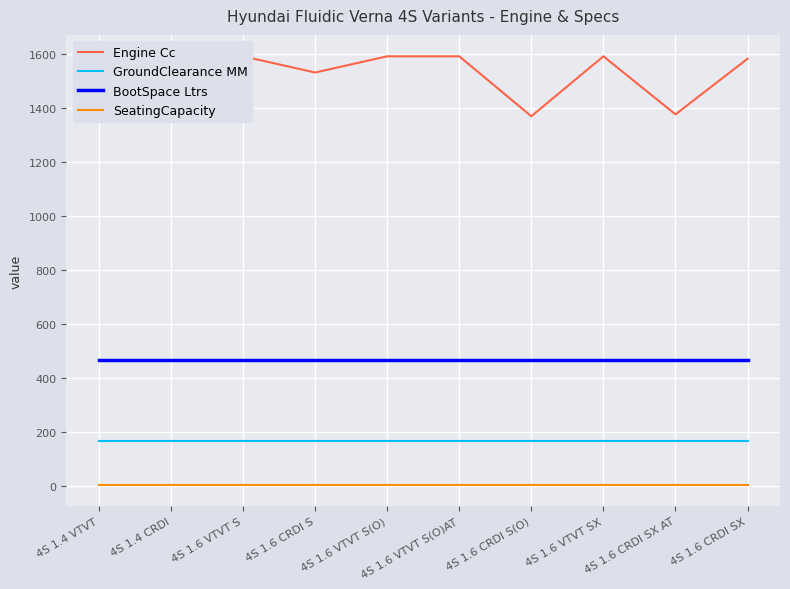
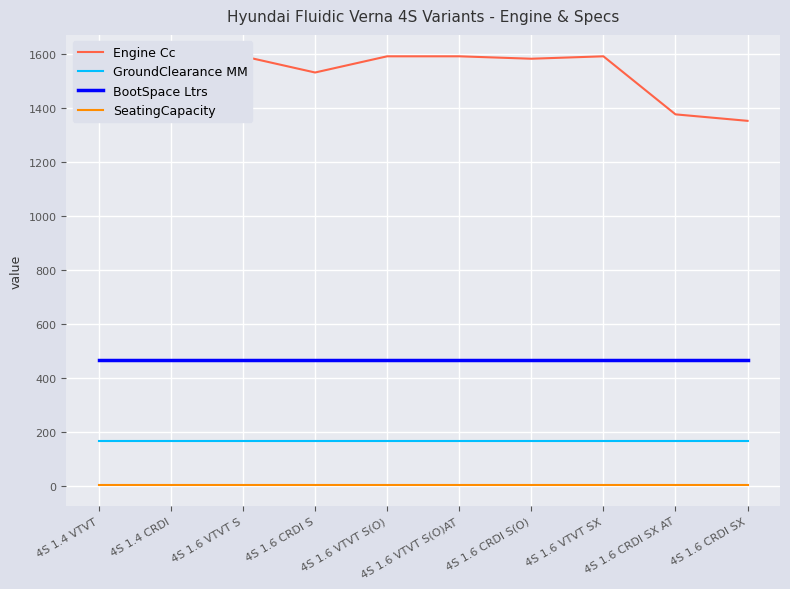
  {
    "Engine Cc": {
      "4S 1.6 CRDI S": 1530,
      "4S 1.6 VTVT S(O)": 1590,
      "4S 1.6 VTVT S(O)AT": 1590,
-     "4S 1.6 CRDI S(O)": 1370,
+     "4S 1.6 CRDI S(O)": 1580,
      "4S 1.6 VTVT SX": 1590,
      "4S 1.6 CRDI SX AT": 1380,
-     "4S 1.6 CRDI SX": 1580
+     "4S 1.6 CRDI SX": 1350
    },
    "GroundClearance MM": {
      "4S 1.4 VTVT": 170,
      "4S 1.4 CRDI": 170,
      "4S 1.6 VTVT S": 170,
      "4S 1.6 CRDI S": 170,
      "4S 1.6 VTVT S(O)": 170,
      "4S 1.6 VTVT S(O)AT": 170,
      "4S 1.6 CRDI S(O)": 170,
      "4S 1.6 VTVT SX": 170,
      "4S 1.6 CRDI SX AT": 170,
      "4S 1.6 CRDI SX": 170
    },
    "BootSpace Ltrs": {
      "4S 1.4 VTVT": 470,
      "4S 1.4 CRDI": 470,
      "4S 1.6 VTVT S": 470,
      "4S 1.6 CRDI S": 470,
      "4S 1.6 VTVT S(O)": 470,
      "4S 1.6 VTVT S(O)AT": 470,
      "4S 1.6 CRDI S(O)": 470,
      "4S 1.6 VTVT SX": 470,
      "4S 1.6 CRDI SX AT": 470,
      "4S 1.6 CRDI SX": 470
    },
    "SeatingCapacity": {
      "4S 1.4 VTVT": 10,
      "4S 1.4 CRDI": 10,
      "4S 1.6 VTVT S": 10,
      "4S 1.6 CRDI S": 10,
      "4S 1.6 VTVT S(O)": 10,
      "4S 1.6 VTVT S(O)AT": 10,
      "4S 1.6 CRDI S(O)": 10,
      "4S 1.6 VTVT SX": 10,
      "4S 1.6 CRDI SX AT": 10,
      "4S 1.6 CRDI SX": 10
    }
  }
